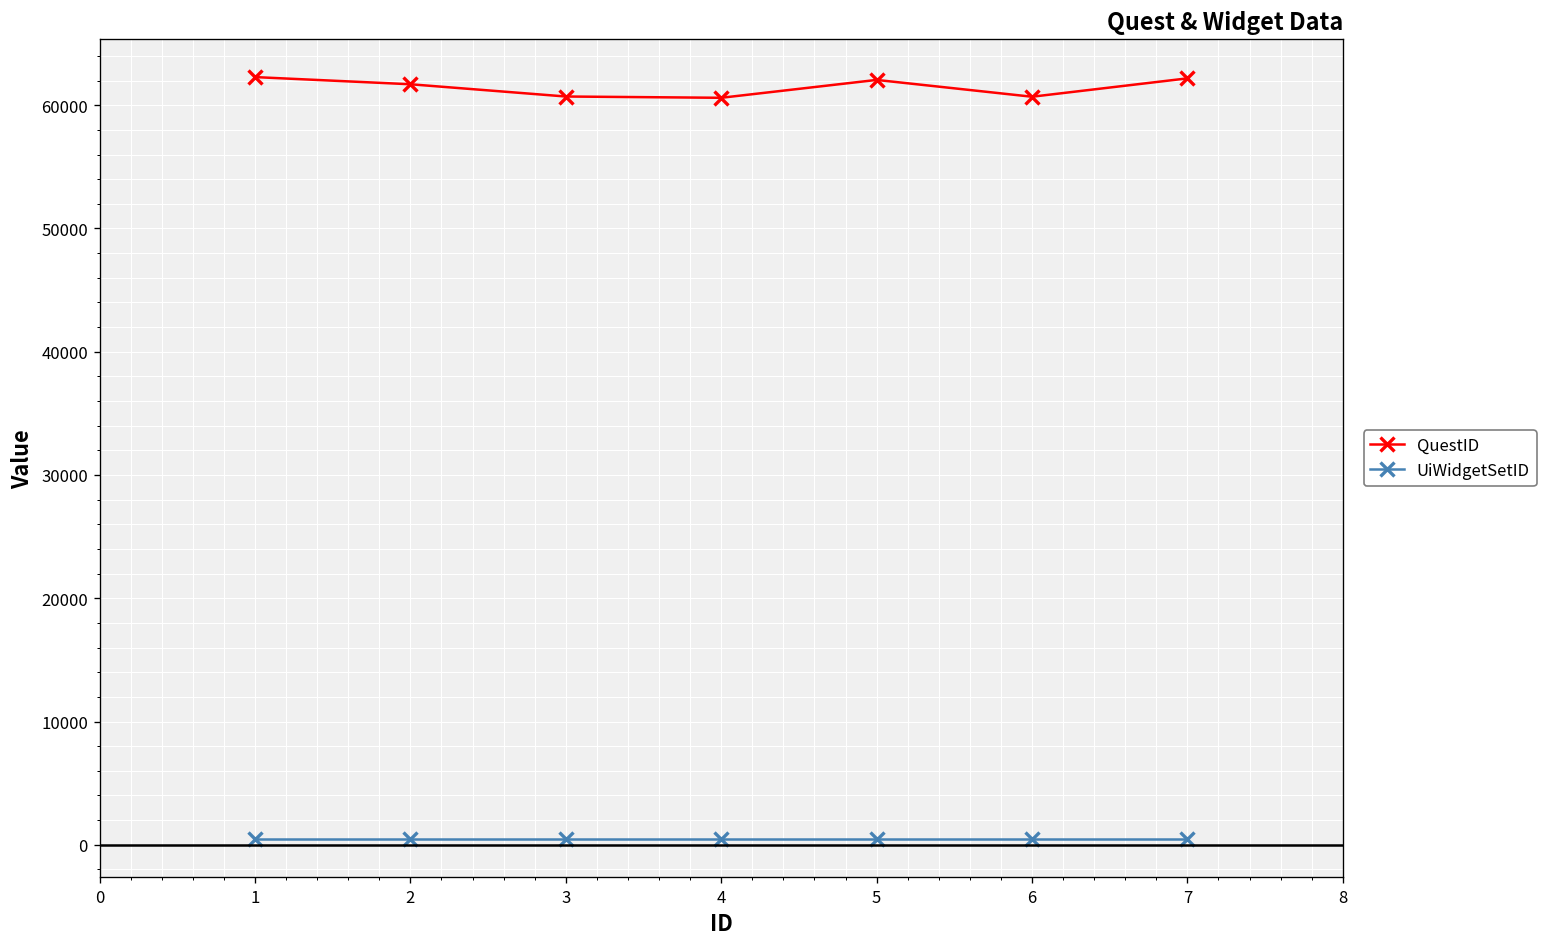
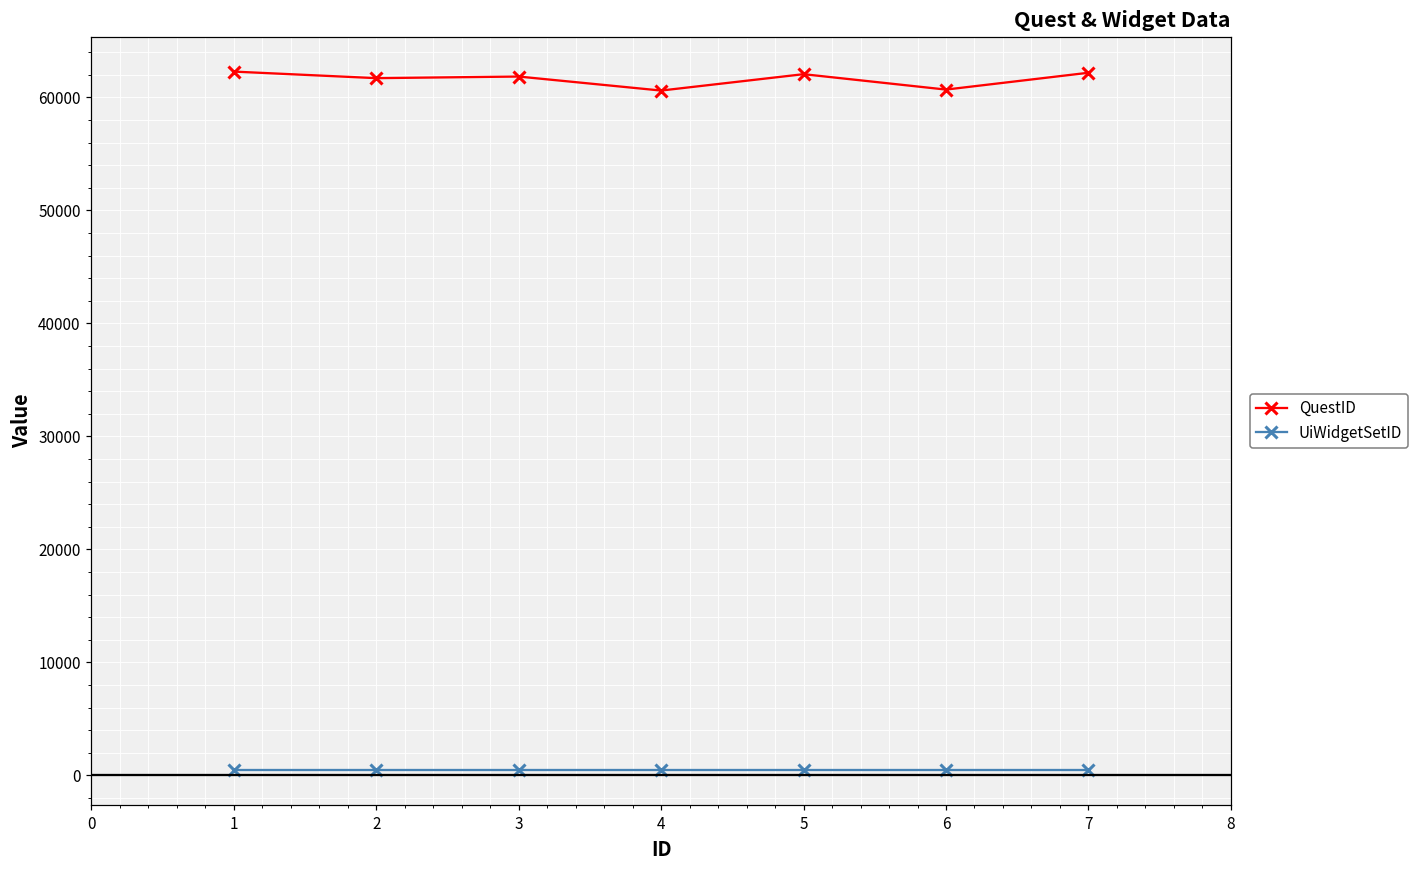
  {
    "QuestID": {
      "1": 62300,
      "2": 61700,
-     "3": 60700,
+     "3": 61800,
      "4": 60600,
      "5": 62100,
      "6": 60700,
      "7": 62200
    },
    "UiWidgetSetID": {
      "1": 500,
      "2": 500,
      "3": 500,
      "4": 500,
      "5": 500,
      "6": 500,
      "7": 500
    }
  }
